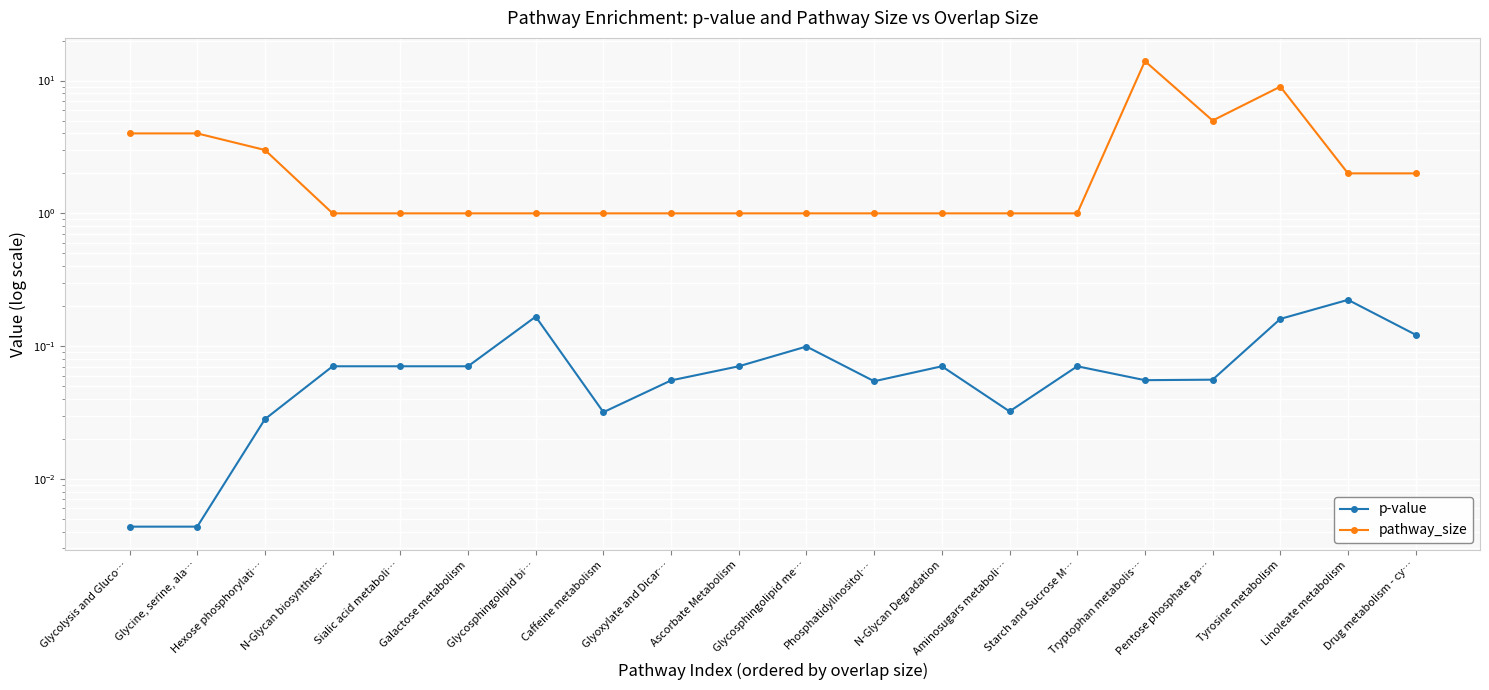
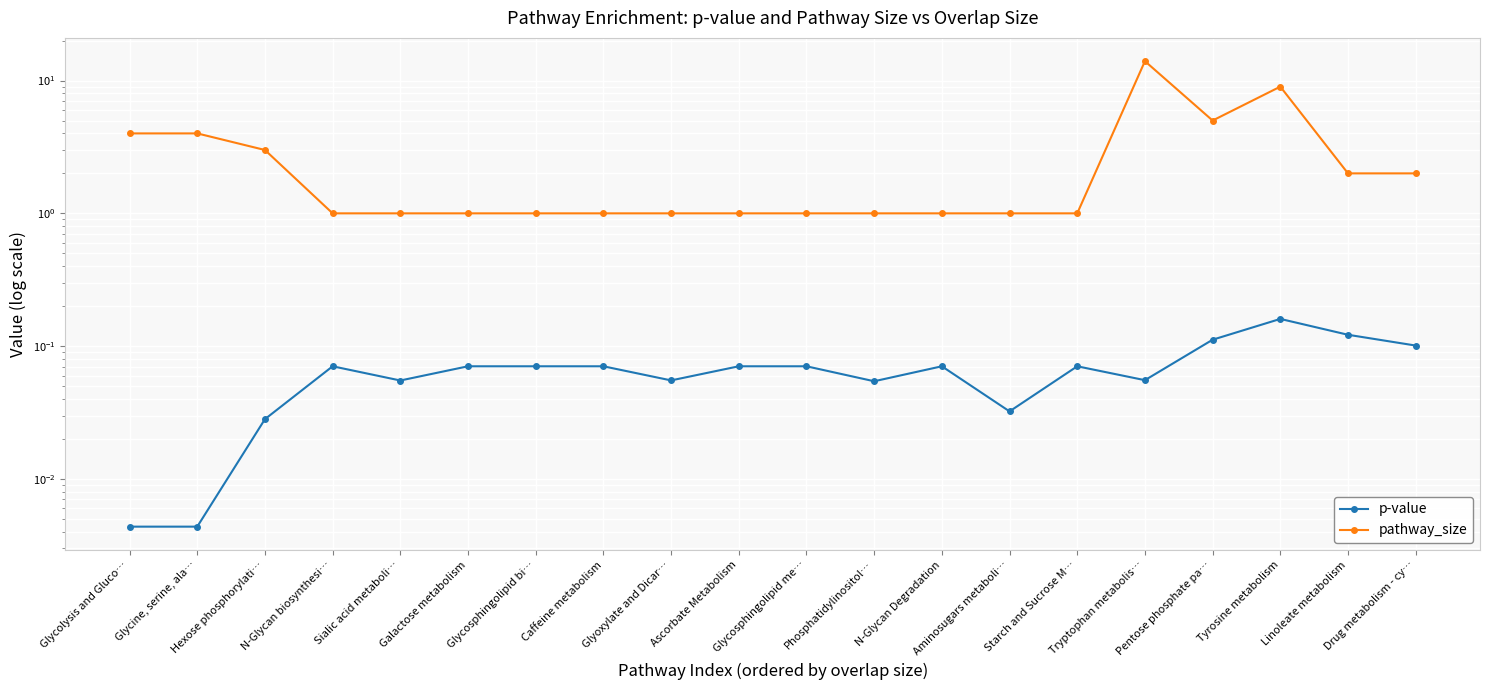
  {
    "p-value": {
      "Glycolysis and Gluco…": 0.0044,
      "Glycine, serine, ala…": 0.0044,
      "Hexose phosphorylati…": 0.028,
      "N-Glycan biosynthesi…": 0.07,
-     "Sialic acid metaboli…": 0.07,
+     "Sialic acid metaboli…": 0.055,
      "Galactose metabolism": 0.07,
-     "Glycosphingolipid bi…": 0.17,
-     "Caffeine metabolism": 0.032,
+     "Glycosphingolipid bi…": 0.07,
+     "Caffeine metabolism": 0.07,
      "Glyoxylate and Dicar…": 0.055,
      "Ascorbate Metabolism": 0.07,
-     "Glycosphingolipid me…": 0.10,
+     "Glycosphingolipid me…": 0.07,
      "Phosphatidylinositol…": 0.054,
      "N-Glycan Degradation": 0.07,
      "Aminosugars metaboli…": 0.032,
      "Starch and Sucrose M…": 0.07,
      "Tryptophan metabolis…": 0.055,
-     "Pentose phosphate pa…": 0.056,
+     "Pentose phosphate pa…": 0.11,
      "Tyrosine metabolism": 0.16,
-     "Linoleate metabolism": 0.22,
-     "Drug metabolism - cy…": 0.12
+     "Linoleate metabolism": 0.12,
+     "Drug metabolism - cy…": 0.10
    },
    "pathway_size": {
      "Glycolysis and Gluco…": 4.0,
      "Glycine, serine, ala…": 4.0,
      "Hexose phosphorylati…": 3.0,
      "N-Glycan biosynthesi…": 1.0,
      "Sialic acid metaboli…": 1.0,
      "Galactose metabolism": 1.0,
      "Glycosphingolipid bi…": 1.0,
      "Caffeine metabolism": 1.0,
      "Glyoxylate and Dicar…": 1.0,
      "Ascorbate Metabolism": 1.0,
      "Glycosphingolipid me…": 1.0,
      "Phosphatidylinositol…": 1.0,
      "N-Glycan Degradation": 1.0,
      "Aminosugars metaboli…": 1.0,
      "Starch and Sucrose M…": 1.0,
      "Tryptophan metabolis…": 14,
      "Pentose phosphate pa…": 5.0,
      "Tyrosine metabolism": 9,
      "Linoleate metabolism": 2.0,
      "Drug metabolism - cy…": 2.0
    }
  }
